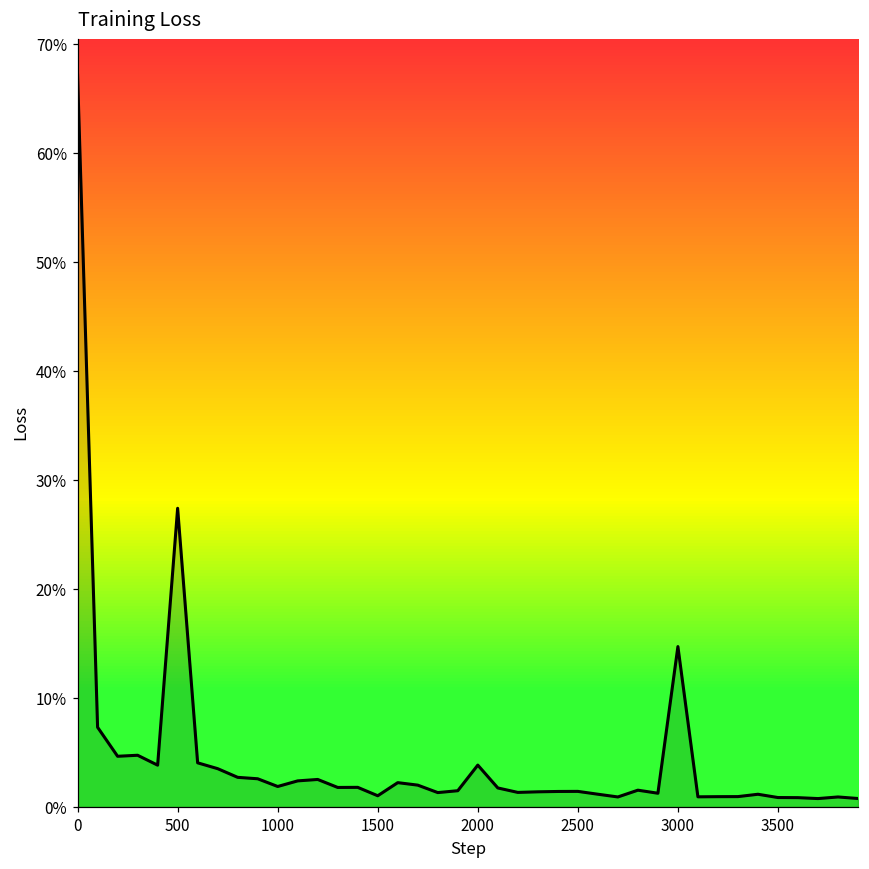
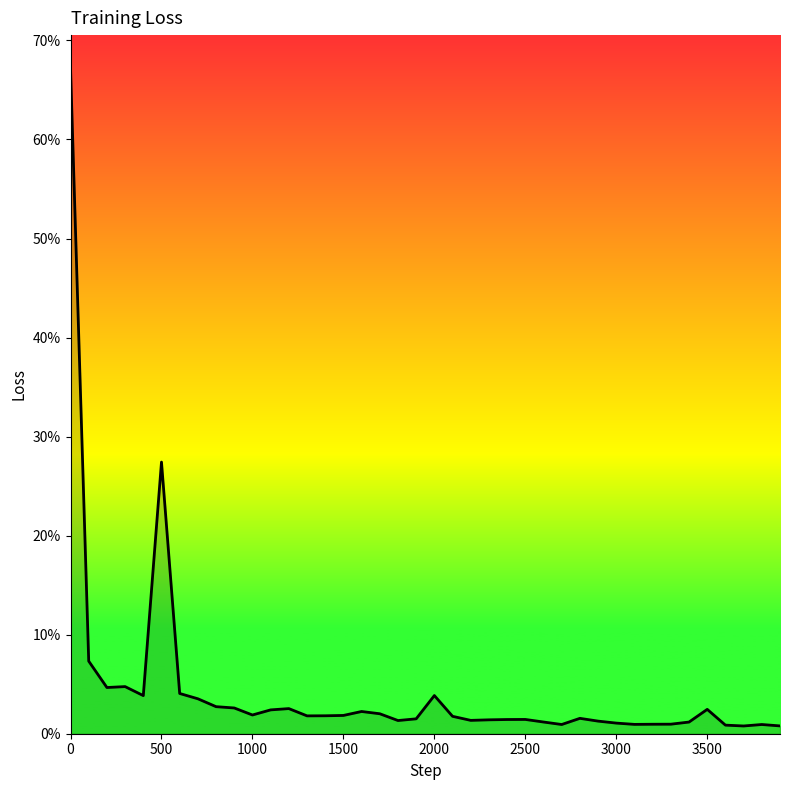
  {
    "0": "67%",
    "500": "27%",
    "1000": "2%",
-   "1500": "1%",
+   "1500": "2%",
    "2000": "4%",
    "2500": "1%",
-   "3000": "15%",
-   "3500": "1%"
+   "3000": "1%",
+   "3500": "2%"
  }
